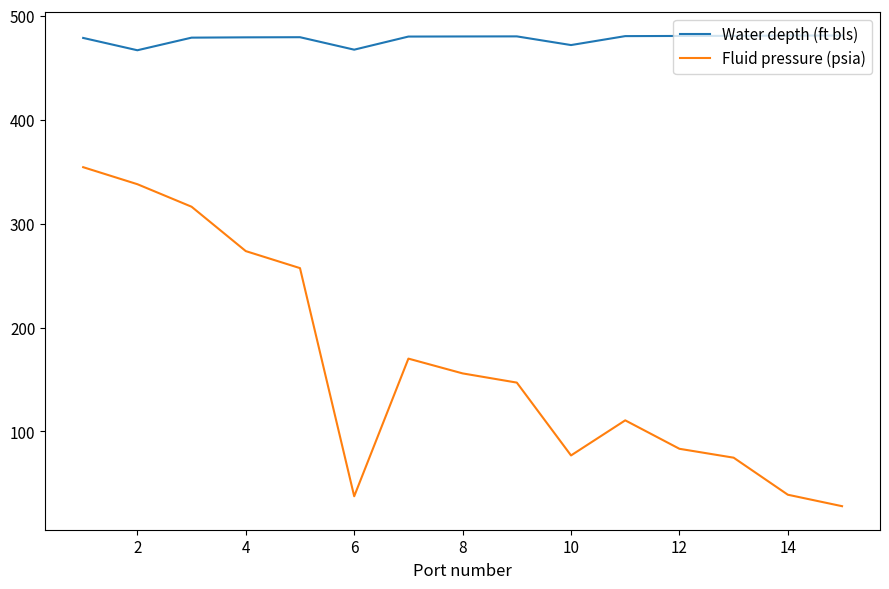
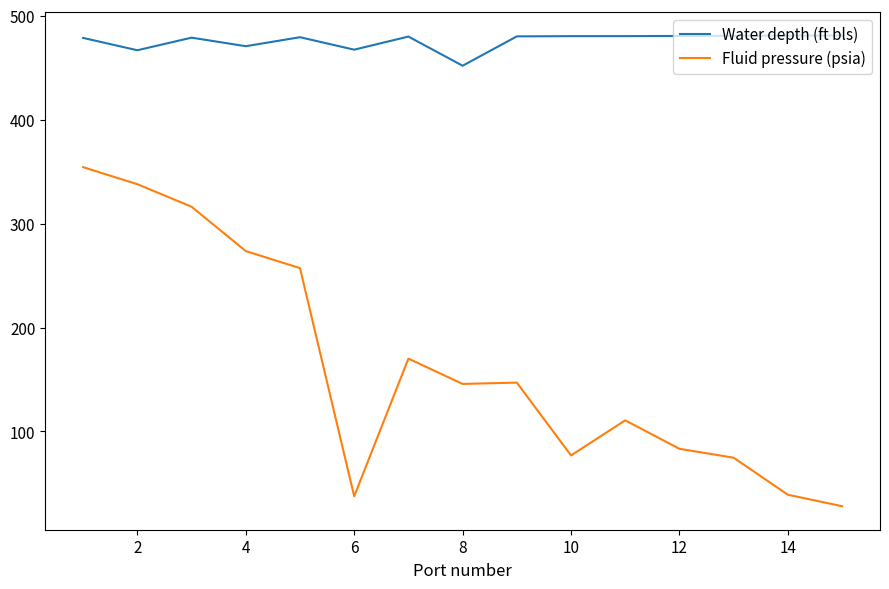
  {
    "Water depth (ft bls)": {
      "2": 467,
-     "4": 479,
+     "4": 471,
      "6": 468,
-     "8": 480,
-     "10": 472
+     "8": 452,
+     "10": 481
    },
    "Fluid pressure (psia)": {
      "2": 338,
      "4": 274,
      "6": 38,
-     "8": 156,
+     "8": 146,
      "10": 77,
      "12": 83,
      "14": 39
    }
  }
